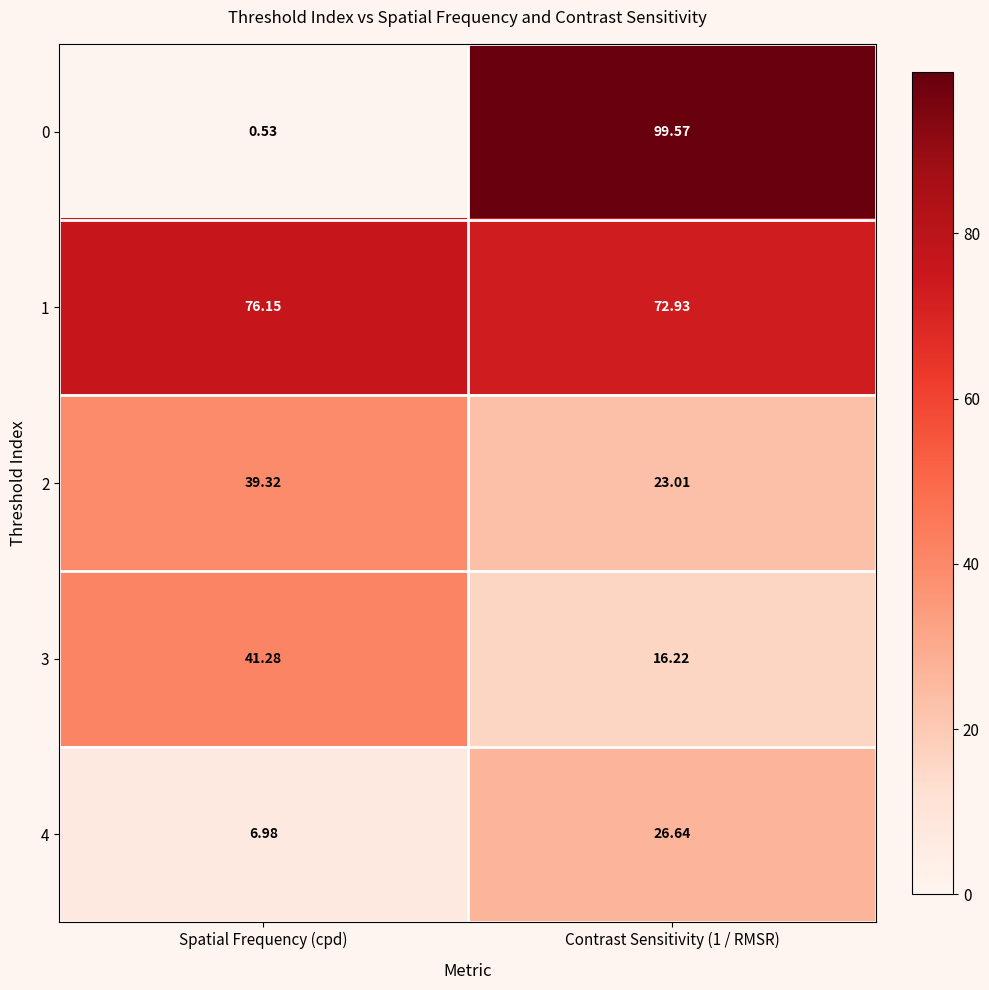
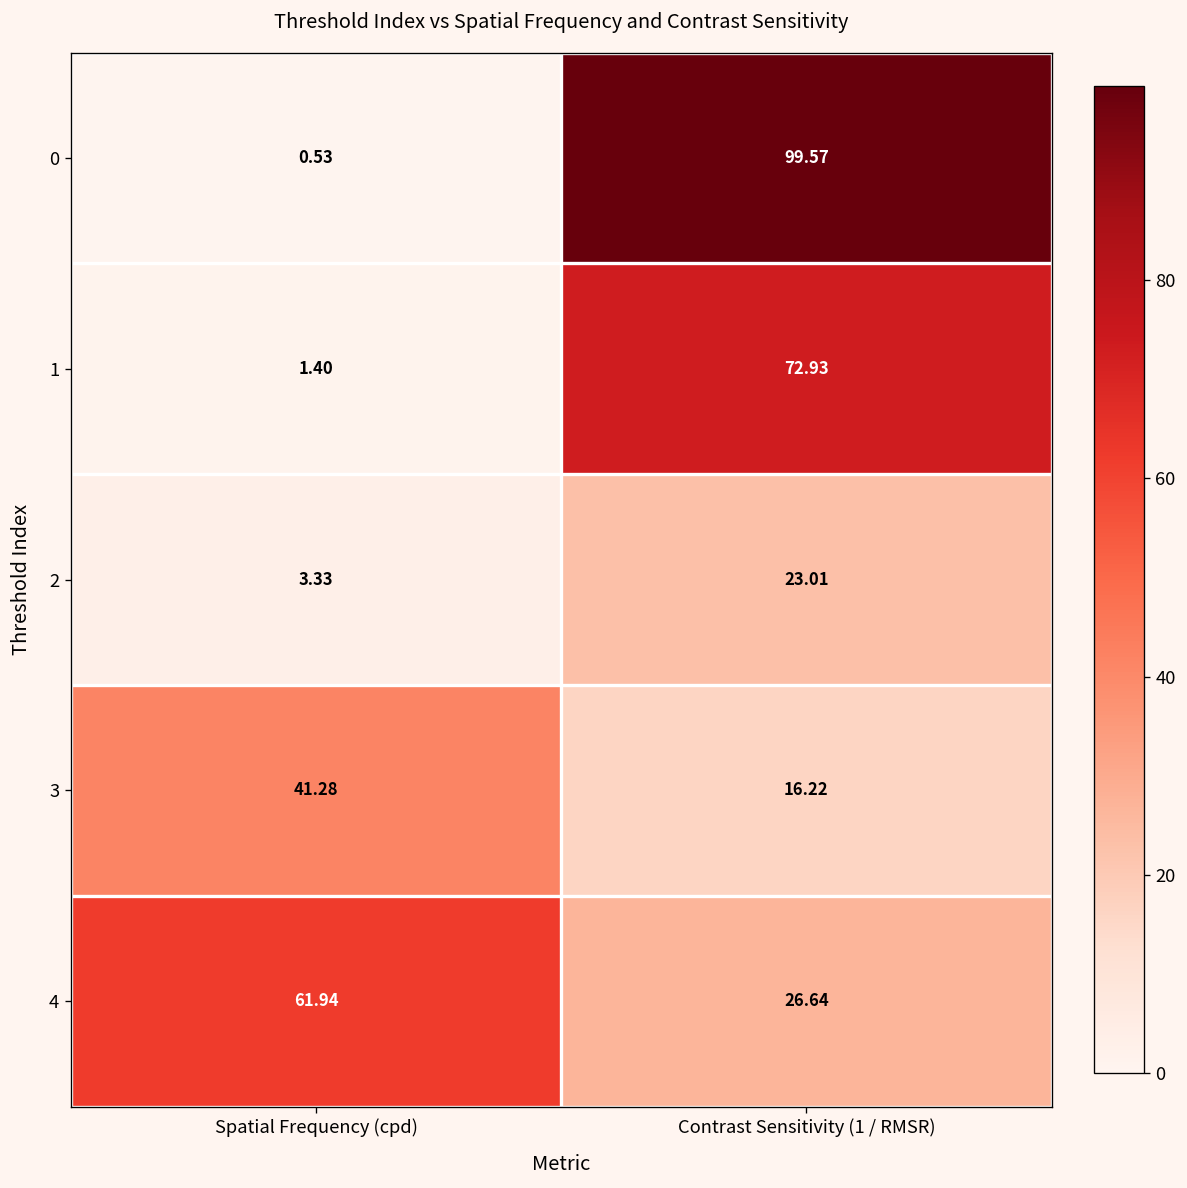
  {
    "0": {
      "Spatial Frequency (cpd)": 0.53,
      "Contrast Sensitivity (1 / RMSR)": 99.57
    },
    "1": {
-     "Spatial Frequency (cpd)": 76.15,
+     "Spatial Frequency (cpd)": 1.40,
      "Contrast Sensitivity (1 / RMSR)": 72.93
    },
    "2": {
-     "Spatial Frequency (cpd)": 39.32,
+     "Spatial Frequency (cpd)": 3.33,
      "Contrast Sensitivity (1 / RMSR)": 23.01
    },
    "3": {
      "Spatial Frequency (cpd)": 41.28,
      "Contrast Sensitivity (1 / RMSR)": 16.22
    },
    "4": {
-     "Spatial Frequency (cpd)": 6.98,
+     "Spatial Frequency (cpd)": 61.94,
      "Contrast Sensitivity (1 / RMSR)": 26.64
    }
  }
